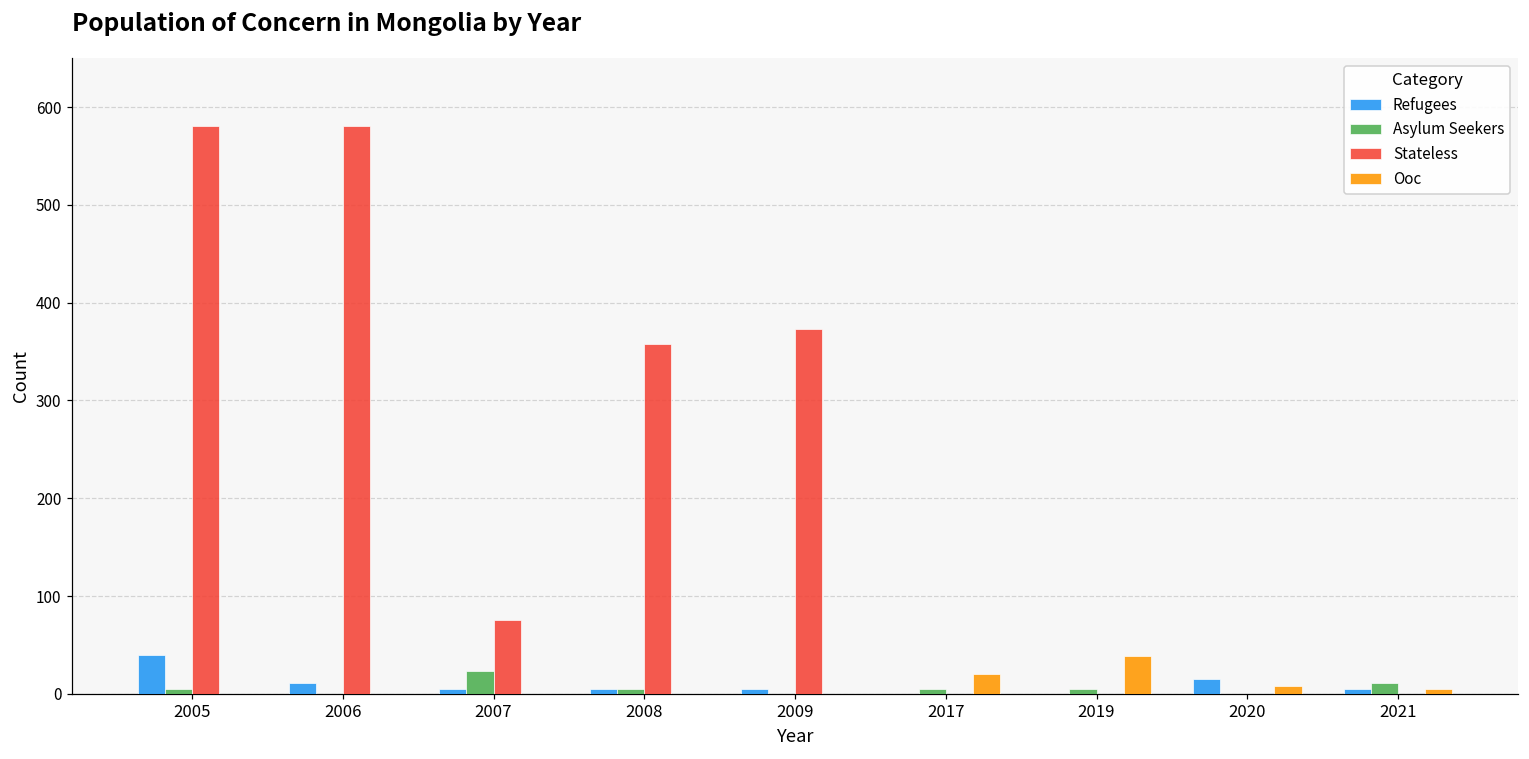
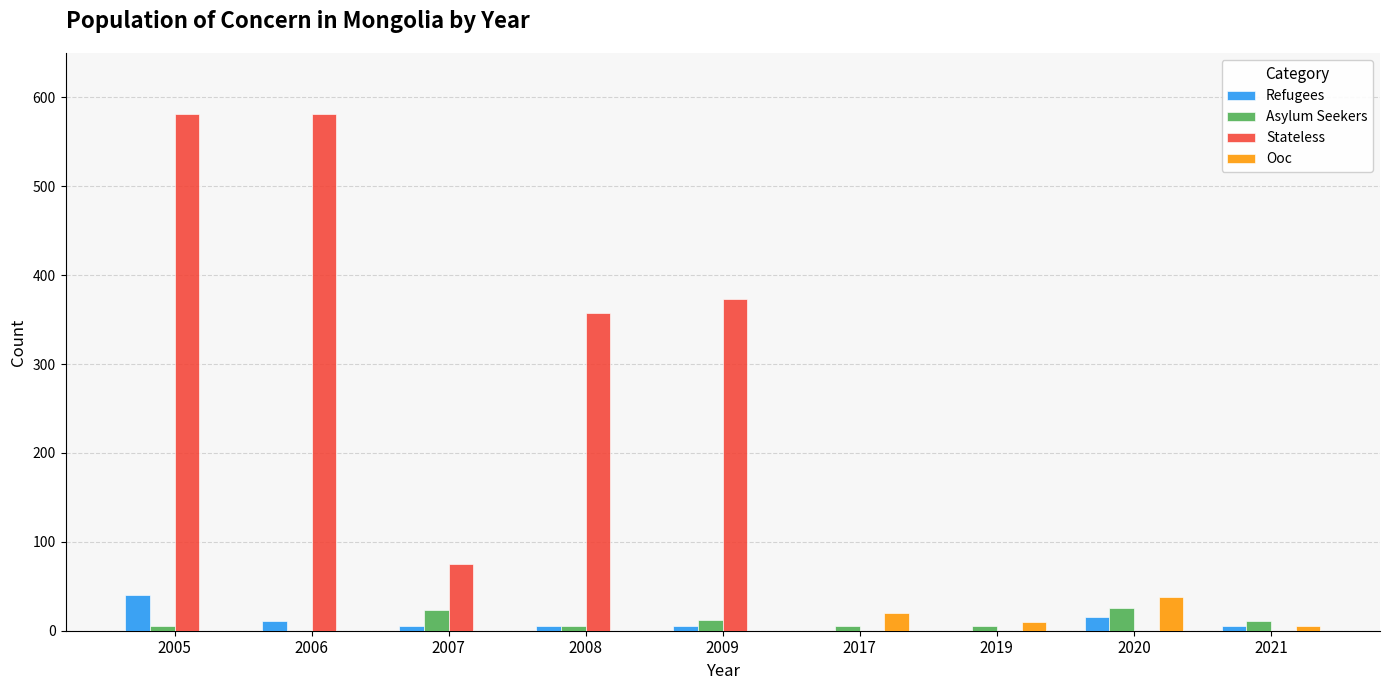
  {
    "Refugees": {
      "2005": 40,
      "2006": 10,
      "2007": 10,
      "2008": 10,
      "2009": 10,
      "2017": 0,
      "2019": 0,
      "2020": 20,
      "2021": 10
    },
    "Asylum Seekers": {
      "2005": 10,
      "2006": 0,
      "2007": 20,
      "2008": 10,
-     "2009": 0,
+     "2009": 10,
      "2017": 10,
      "2019": 10,
-     "2020": 0,
+     "2020": 30,
      "2021": 10
    },
    "Stateless": {
      "2005": 580,
      "2006": 580,
      "2007": 80,
      "2008": 360,
      "2009": 370,
      "2017": 0,
      "2019": 0,
      "2020": 0,
      "2021": 0
    },
    "Ooc": {
      "2005": 0,
      "2006": 0,
      "2007": 0,
      "2008": 0,
      "2009": 0,
      "2017": 20,
-     "2019": 40,
-     "2020": 10,
+     "2019": 10,
+     "2020": 40,
      "2021": 10
    }
  }
